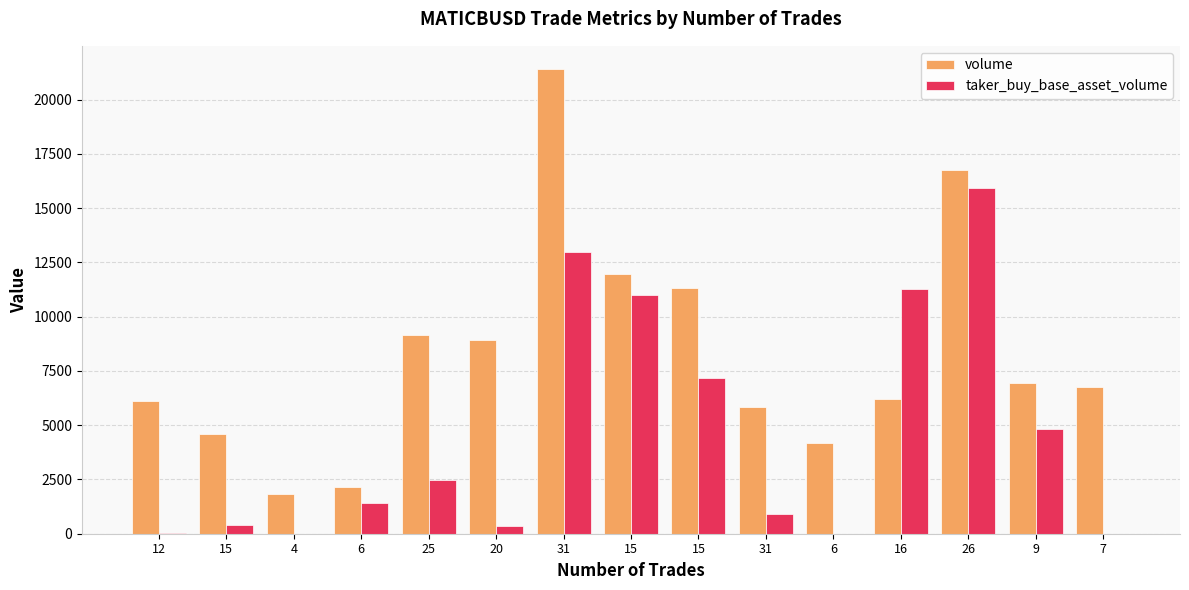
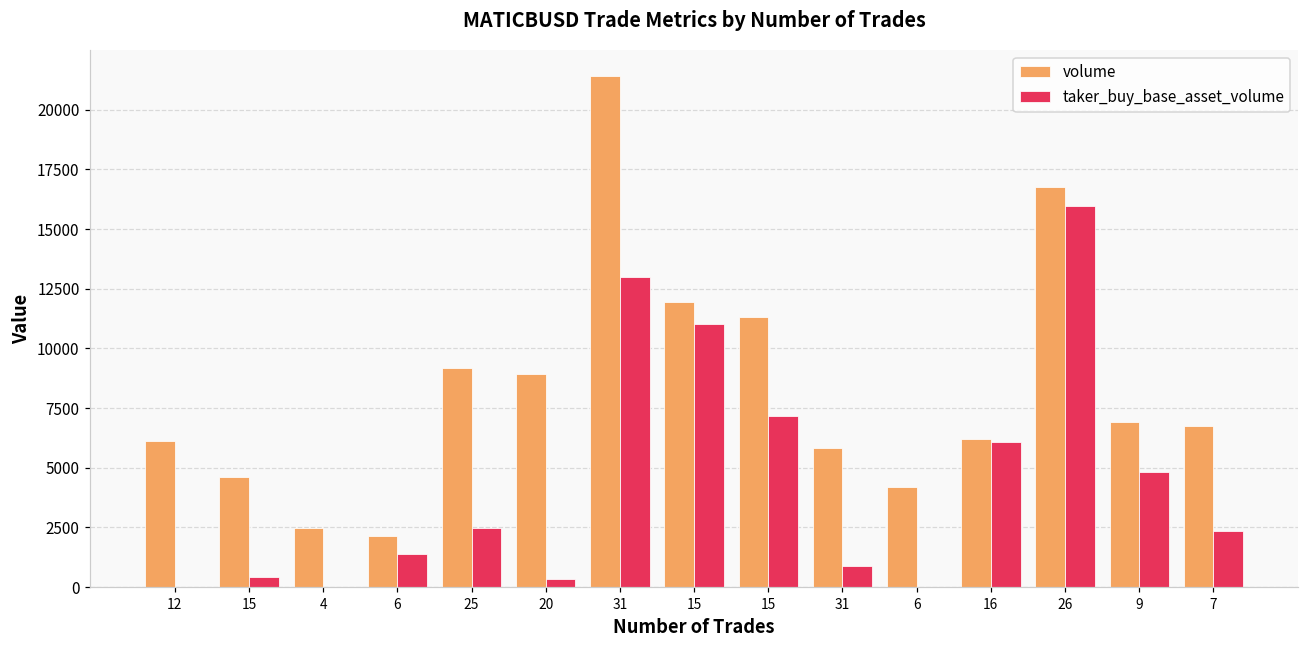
  {
    "volume": {
      "12": 6100,
-     "4": 1900,
+     "4": 2500,
      "25": 9200,
      "20": 8900,
      "16": 6200,
      "26": 16800,
      "9": 6900,
      "7": 6800
    },
    "taker_buy_base_asset_volume": {
      "4": 0,
      "25": 2500,
      "20": 300,
-     "16": 11300,
+     "16": 6100,
      "26": 16000,
      "9": 4800,
-     "7": 0
+     "7": 2300
    }
  }
